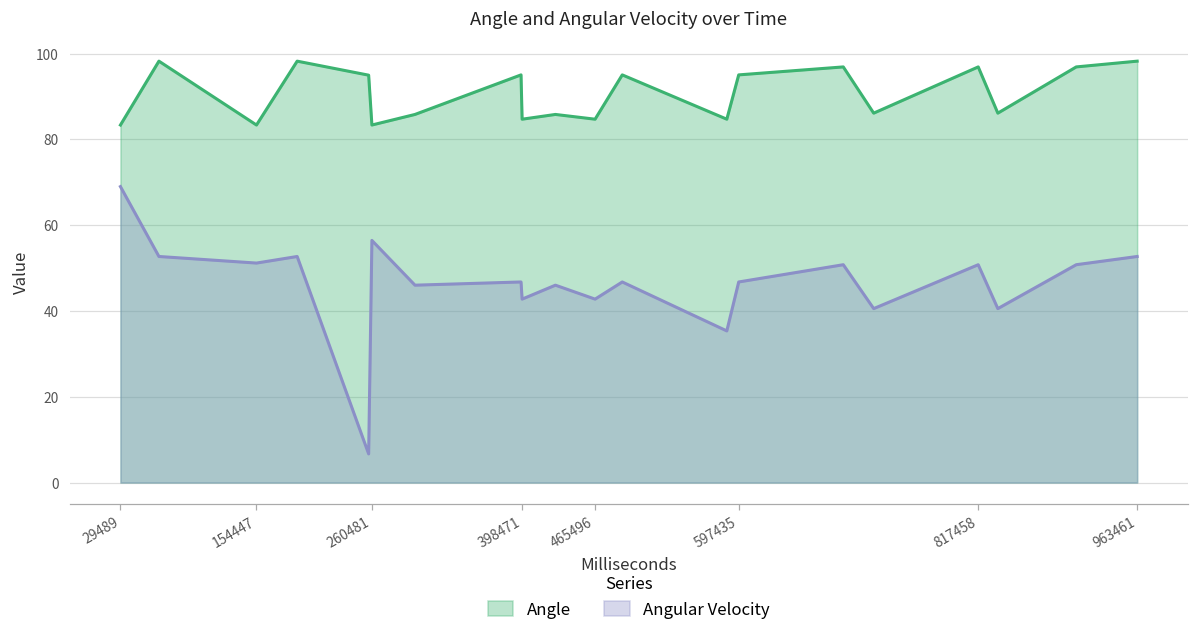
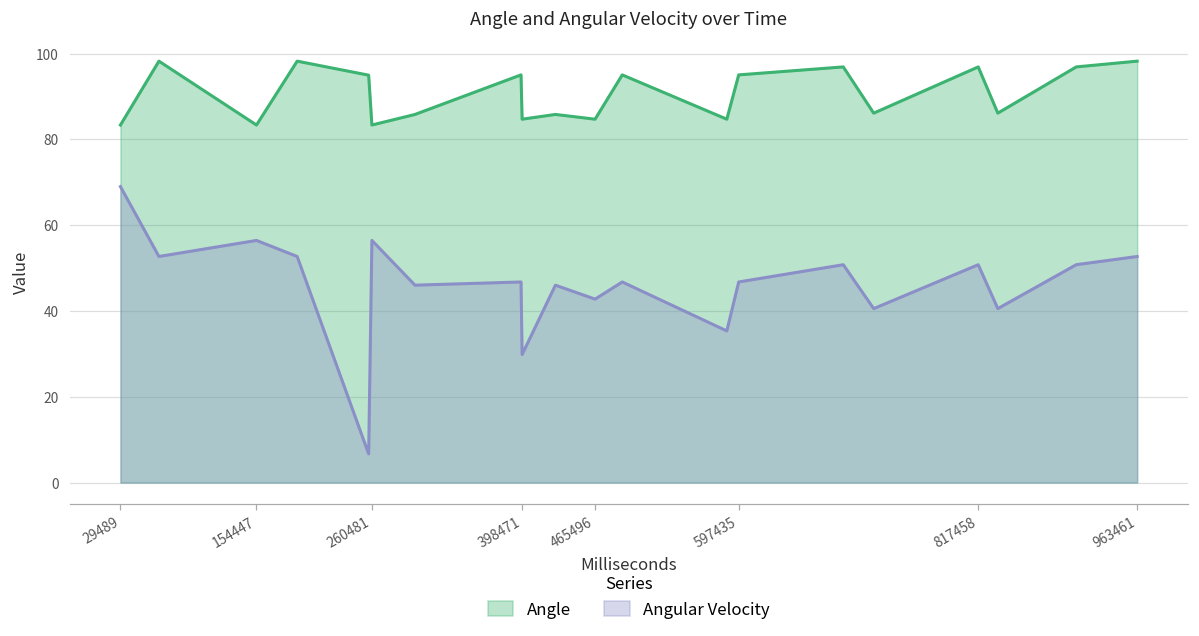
  {
    "Angle": {
      "29489": 83,
      "154447": 83,
      "260481": 83,
      "398471": 85,
      "465496": 85,
      "597435": 95,
      "817458": 97,
      "963461": 98
    },
    "Angular Velocity": {
      "29489": 69,
-     "154447": 51,
+     "154447": 56,
      "260481": 56,
-     "398471": 43,
+     "398471": 30,
      "465496": 43,
      "597435": 47,
      "817458": 51,
      "963461": 53
    }
  }
